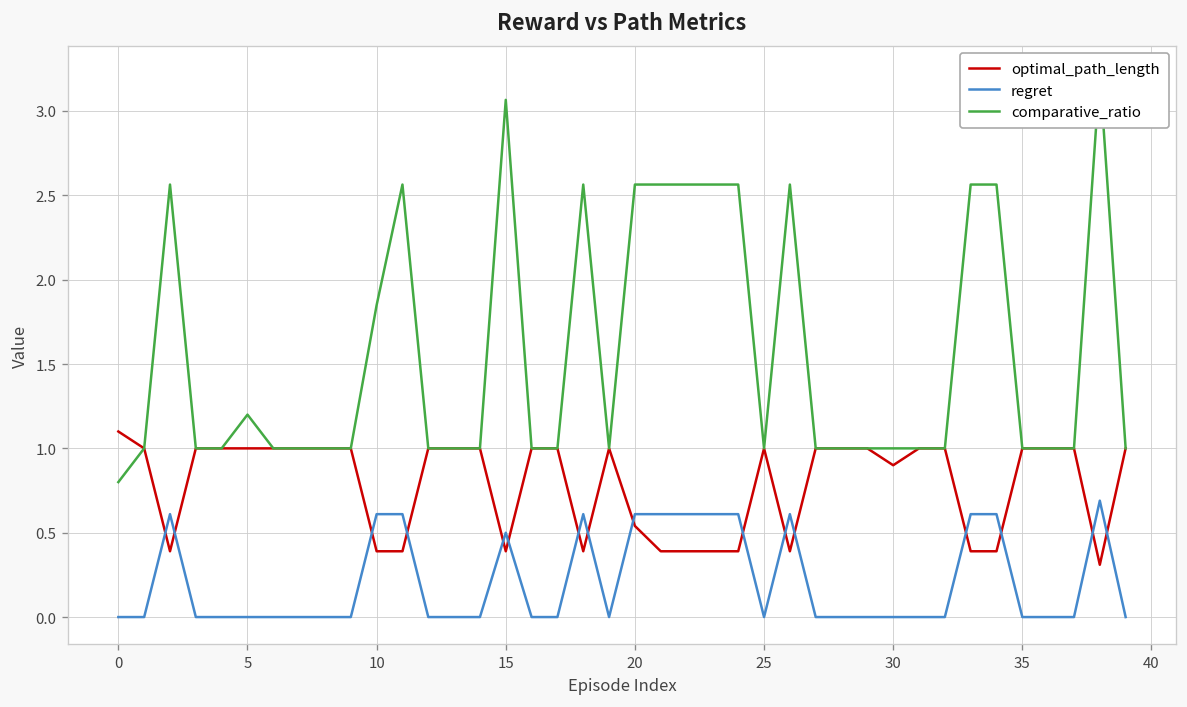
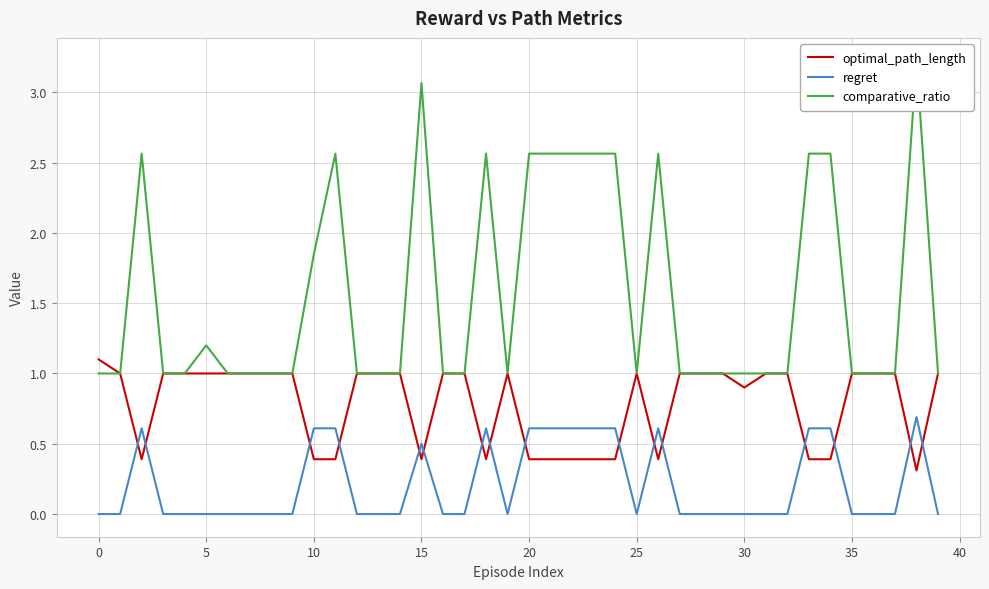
  {
    "optimal_path_length": {
      "0": 1.10,
      "5": 1.00,
      "10": 0.39,
      "15": 0.39,
-     "20": 0.54,
+     "20": 0.39,
      "30": 0.90
    },
    "regret": {
      "0": 0.00,
      "5": 0.00,
      "10": 0.61,
      "15": 0.50,
      "20": 0.61,
      "25": 0.00,
      "30": 0.00,
      "35": 0.00
    },
    "comparative_ratio": {
-     "0": 0.8,
+     "0": 1.0,
      "5": 1.2,
      "10": 1.85,
      "15": 3.07,
      "20": 2.56,
      "30": 1.0
    }
  }
